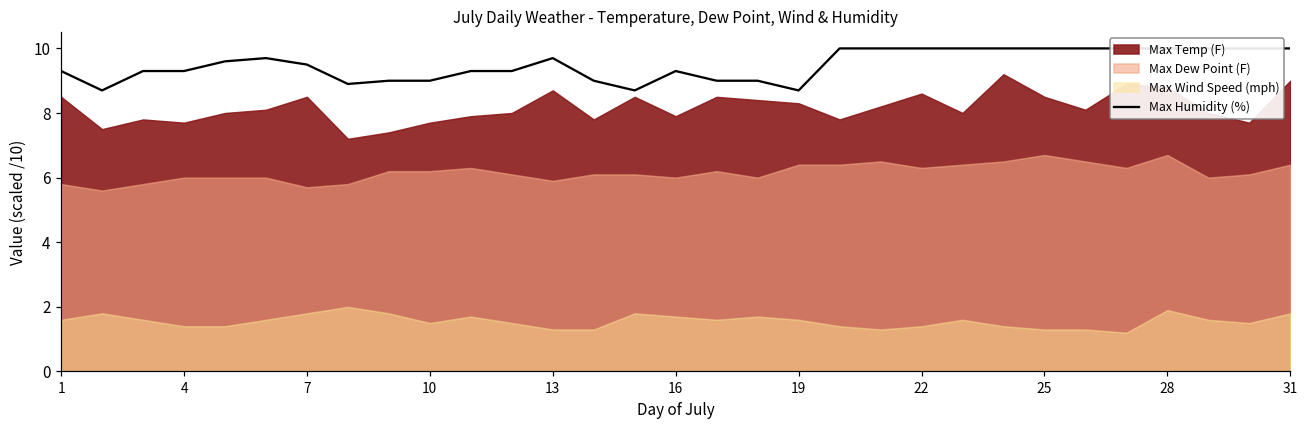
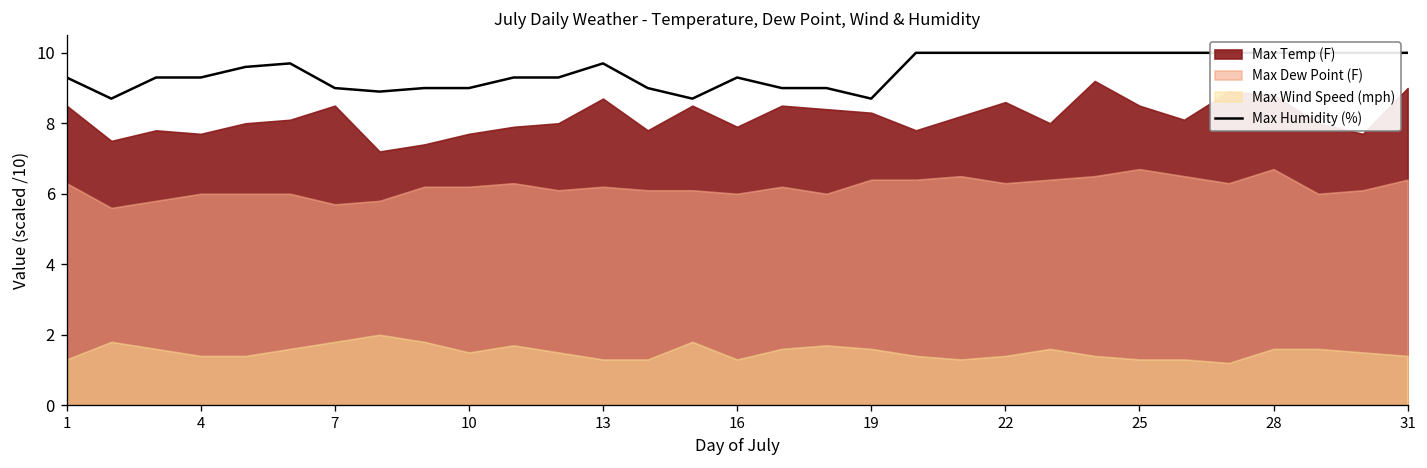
  {
    "Max Humidity (%)": {
      "1": 9.3,
      "4": 9.3,
-     "7": 9.5,
+     "7": 9.0,
      "10": 9.0,
      "13": 9.7,
      "16": 9.3,
      "19": 8.7,
      "22": 10.0,
      "25": 10.0,
      "31": 10.0
    },
    "Max Temp (F)": {
      "1": 8.5,
      "4": 7.7,
      "7": 8.5,
      "10": 7.7,
      "13": 8.7,
      "16": 7.9,
      "19": 8.3,
      "22": 8.6,
      "25": 8.5,
      "31": 9.0
    },
    "Max Dew Point (F)": {
-     "1": 5.8,
+     "1": 6.3,
      "4": 6.0,
      "7": 5.7,
      "10": 6.2,
-     "13": 5.9,
+     "13": 6.2,
      "16": 6.0,
      "19": 6.4,
      "22": 6.3,
      "25": 6.7,
      "28": 6.7,
      "31": 6.4
    },
    "Max Wind Speed (mph)": {
-     "1": 1.6,
+     "1": 1.3,
      "4": 1.4,
      "7": 1.8,
      "10": 1.5,
      "13": 1.3,
-     "16": 1.7,
+     "16": 1.3,
      "19": 1.6,
      "22": 1.4,
      "25": 1.3,
-     "28": 1.9,
-     "31": 1.8
+     "28": 1.6,
+     "31": 1.4
    }
  }
